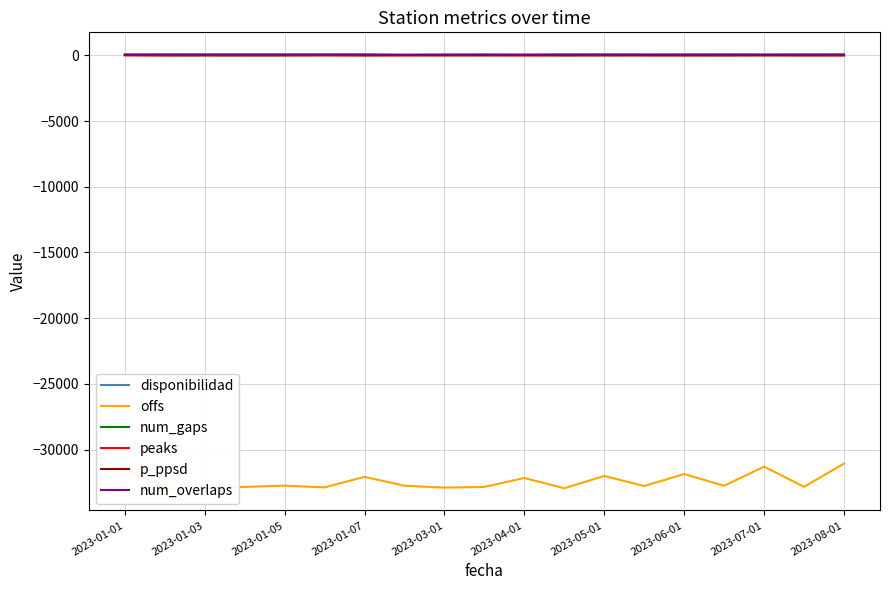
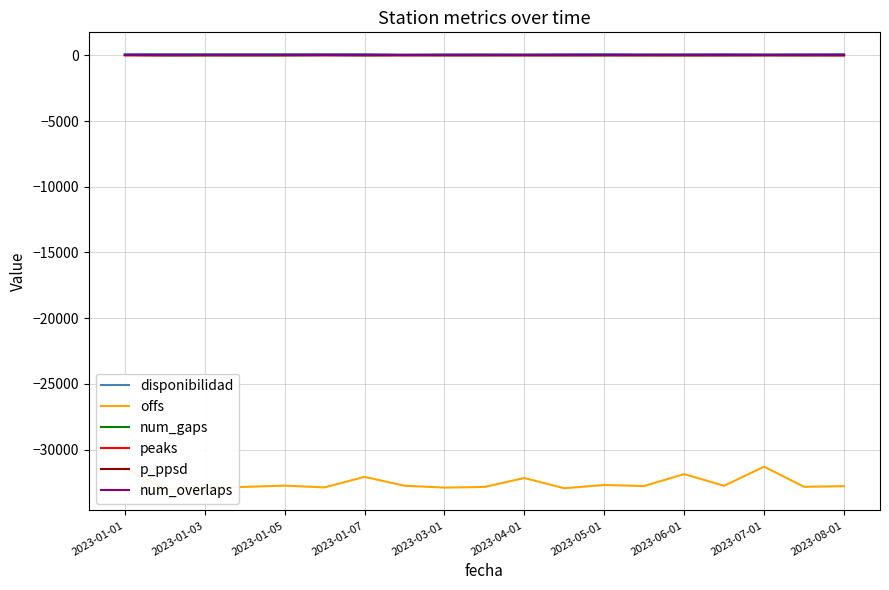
  {
    "offs": {
      "2023-01-05": -32700,
      "2023-01-07": -32100,
      "2023-03-01": -32900,
      "2023-04-01": -32200,
-     "2023-05-01": -32000,
+     "2023-05-01": -32700,
      "2023-06-01": -31900,
      "2023-07-01": -31300,
-     "2023-08-01": -31100
+     "2023-08-01": -32800
    }
  }
